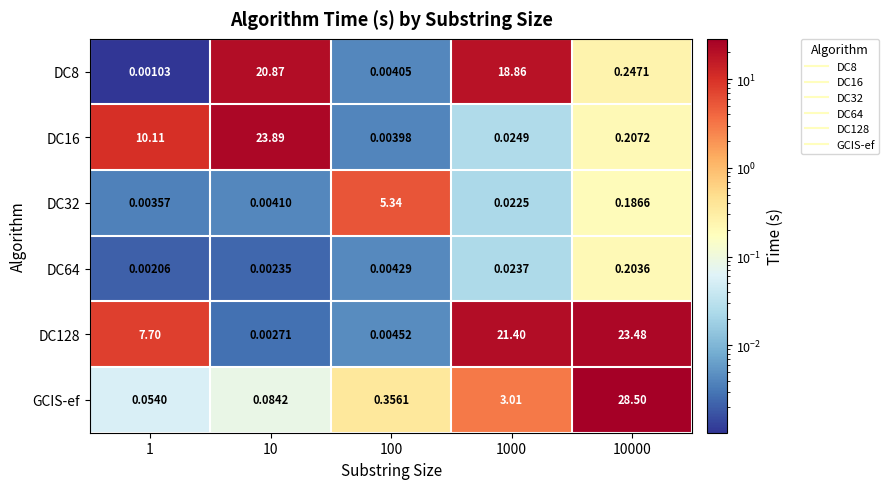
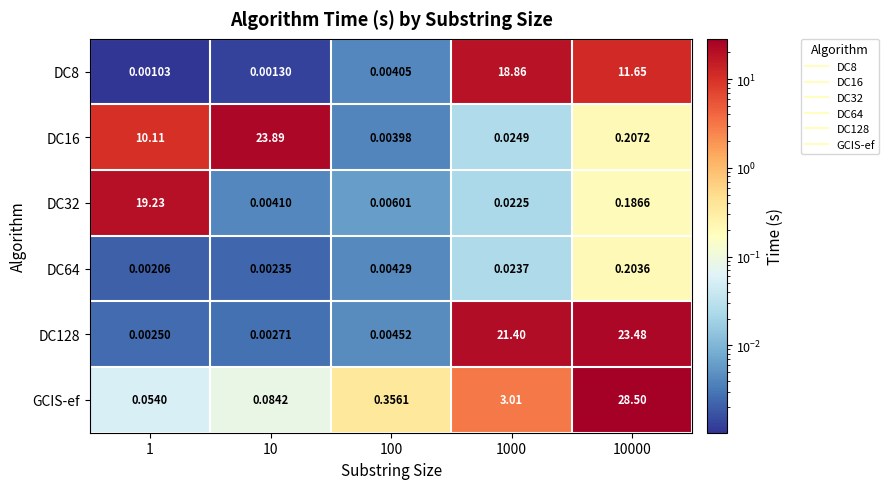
  {
    "DC8": {
      "1": 0.00103,
-     "10": 20.87,
+     "10": 0.00130,
      "100": 0.00405,
      "1000": 18.86,
-     "10000": 0.2471
+     "10000": 11.65
    },
    "DC16": {
      "1": 10.11,
      "10": 23.89,
      "100": 0.00398,
      "1000": 0.0249,
      "10000": 0.2072
    },
    "DC32": {
-     "1": 0.00357,
+     "1": 19.23,
      "10": 0.00410,
-     "100": 5.34,
+     "100": 0.00601,
      "1000": 0.0225,
      "10000": 0.1866
    },
    "DC64": {
      "1": 0.00206,
      "10": 0.00235,
      "100": 0.00429,
      "1000": 0.0237,
      "10000": 0.2036
    },
    "DC128": {
-     "1": 7.70,
+     "1": 0.00250,
      "10": 0.00271,
      "100": 0.00452,
      "1000": 21.40,
      "10000": 23.48
    },
    "GCIS-ef": {
      "1": 0.0540,
      "10": 0.0842,
      "100": 0.3561,
      "1000": 3.01,
      "10000": 28.50
    }
  }
